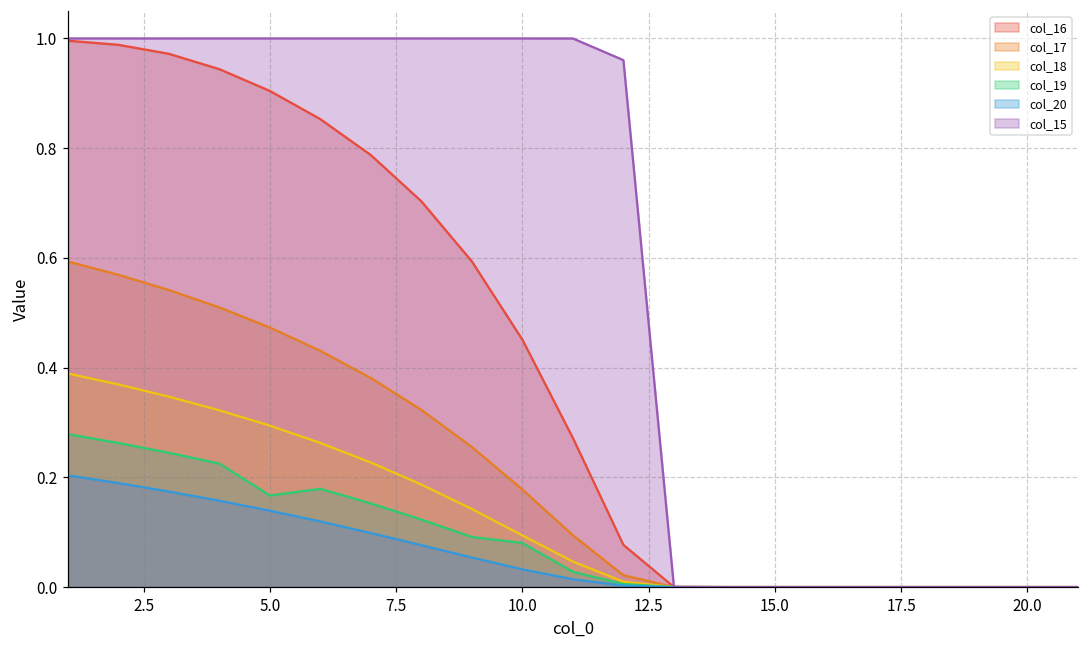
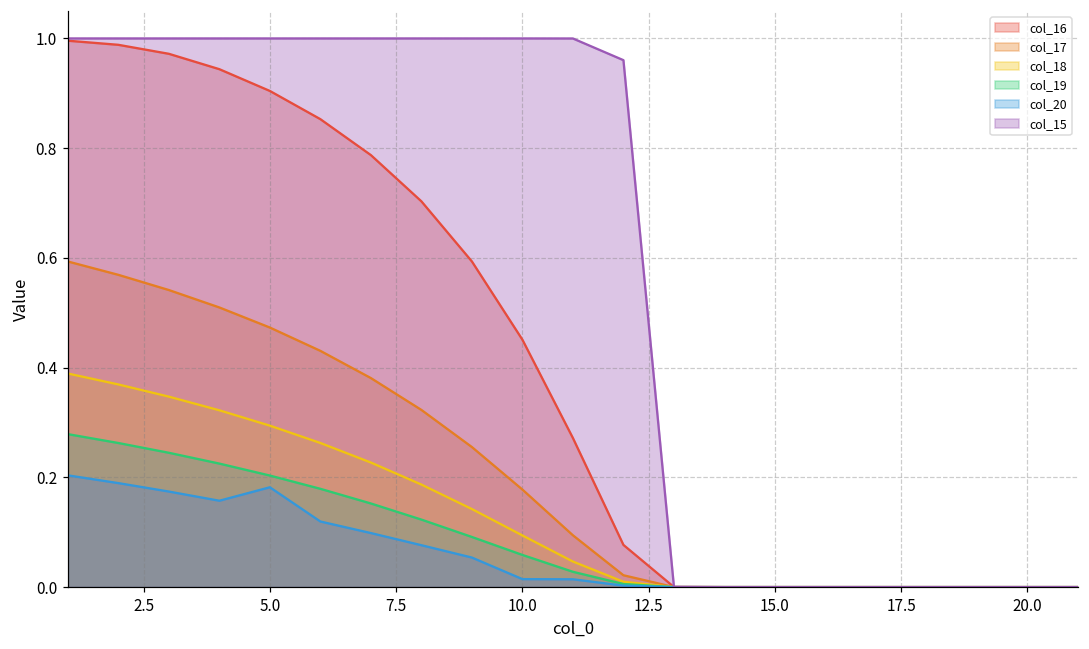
  {
    "col_19": {
-     "5.0": 0.17,
-     "10.0": 0.08
+     "5.0": 0.20,
+     "10.0": 0.06
    },
    "col_20": {
-     "5.0": 0.14,
-     "10.0": 0.03
+     "5.0": 0.18,
+     "10.0": 0.01
    },
    "col_15": {
      "5.0": 1.00,
      "10.0": 1.00
    }
  }
